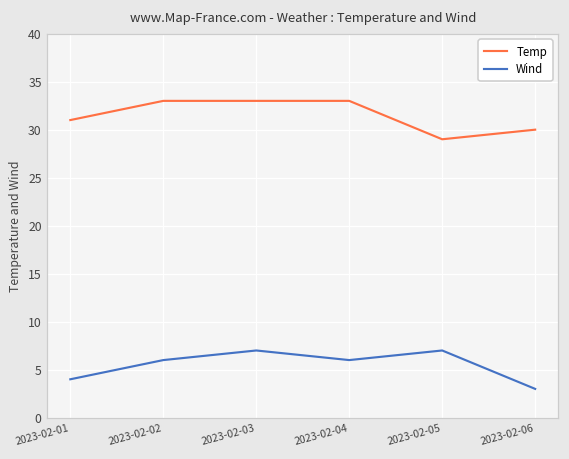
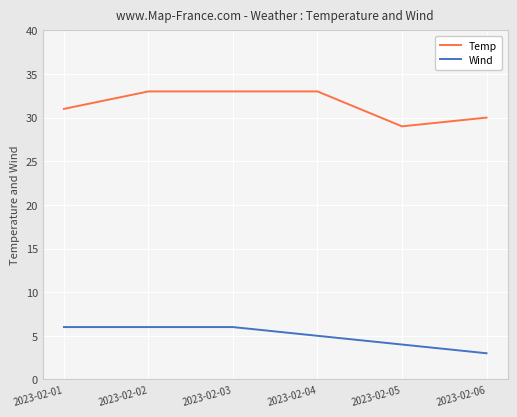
  {
    "Temp": {
      "2023-02-01": 31,
      "2023-02-02": 33,
      "2023-02-03": 33,
      "2023-02-04": 33,
      "2023-02-05": 29,
      "2023-02-06": 30
    },
    "Wind": {
-     "2023-02-01": 4,
+     "2023-02-01": 6,
      "2023-02-02": 6,
-     "2023-02-03": 7,
-     "2023-02-04": 6,
-     "2023-02-05": 7,
+     "2023-02-03": 6,
+     "2023-02-04": 5,
+     "2023-02-05": 4,
      "2023-02-06": 3
    }
  }
